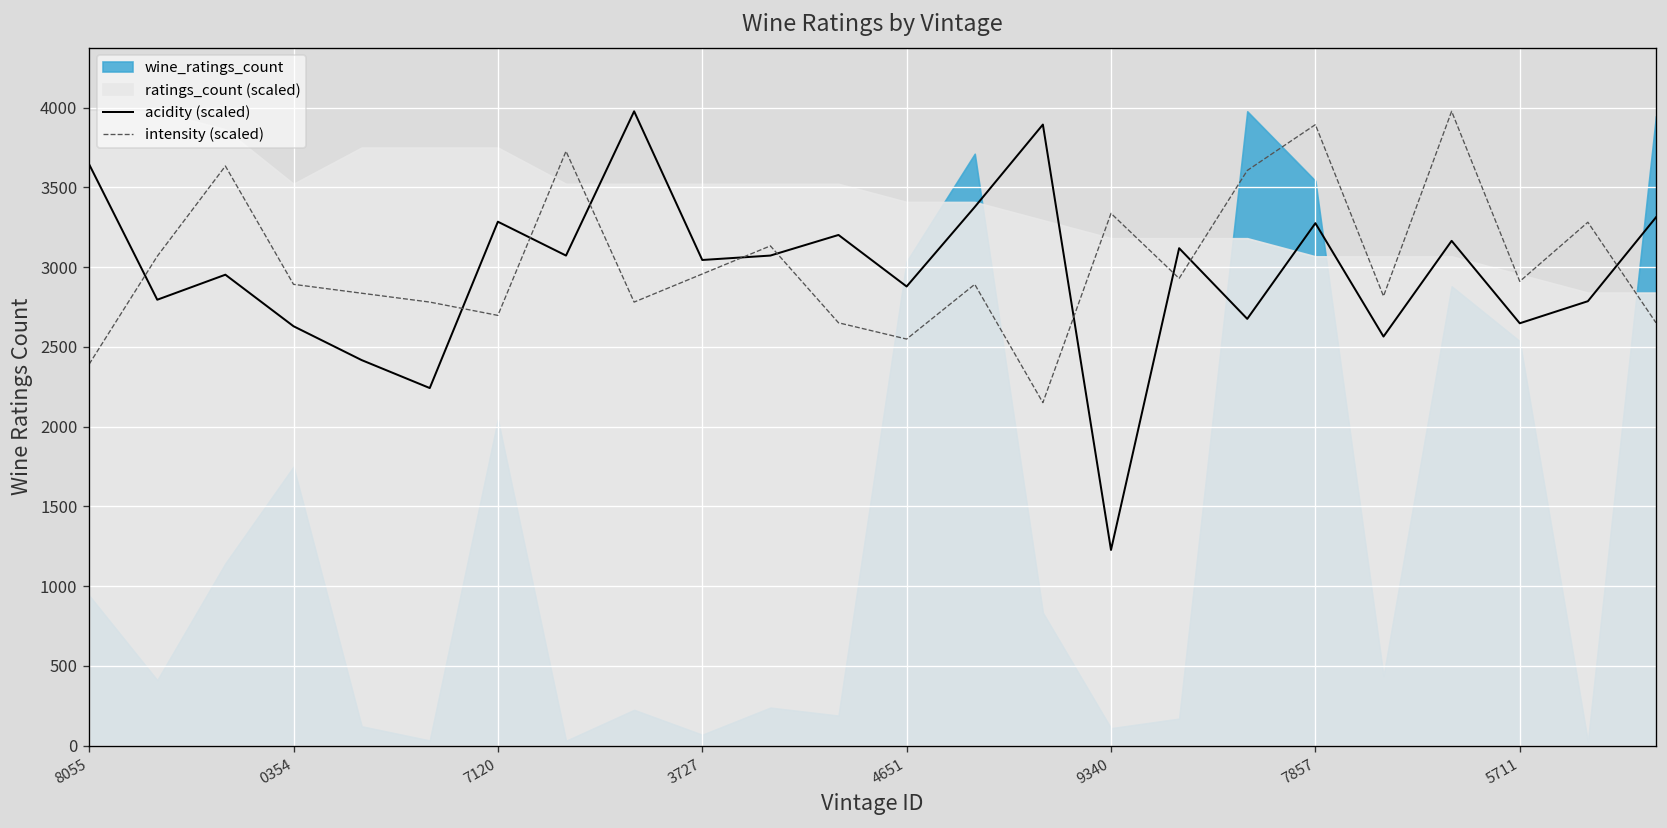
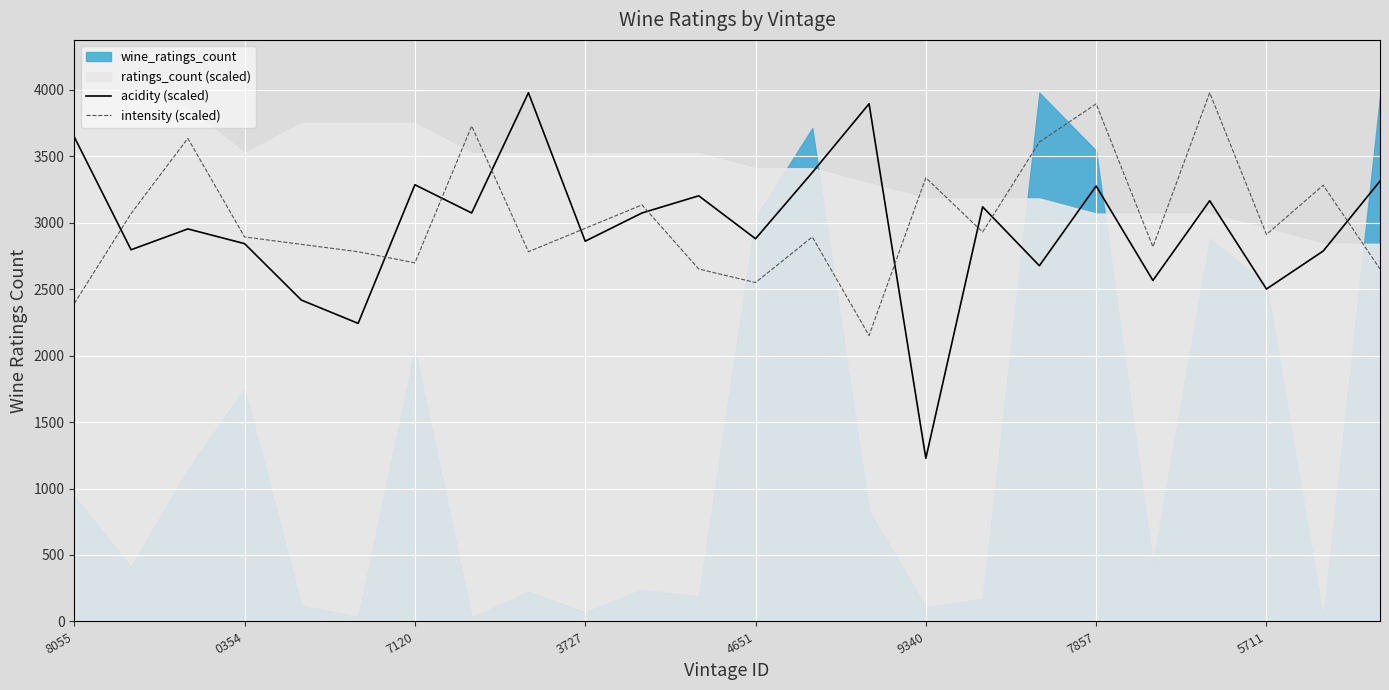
  {
    "acidity (scaled)": {
      "8055": 3640,
-     "0354": 2630,
+     "0354": 2840,
      "7120": 3280,
-     "3727": 3050,
+     "3727": 2860,
      "4651": 2880,
      "9340": 1230,
      "7857": 3280,
-     "5711": 2650
+     "5711": 2500
    },
    "wine_ratings_count": {
      "8055": 940,
      "0354": 1750,
      "7120": 2050,
      "3727": 70,
      "4651": 3040,
      "9340": 110,
      "7857": 3540,
      "5711": 2540
    },
    "intensity (scaled)": {
      "8055": 2390,
      "0354": 2890,
      "7120": 2700,
      "3727": 2960,
      "4651": 2550,
      "9340": 3340,
      "7857": 3890,
      "5711": 2910
    },
    "ratings_count (scaled)": {
      "8055": 3980,
      "0354": 3520,
      "7120": 3750,
      "3727": 3520,
      "4651": 3410,
      "9340": 3180,
      "7857": 3070,
      "5711": 2950
    }
  }
